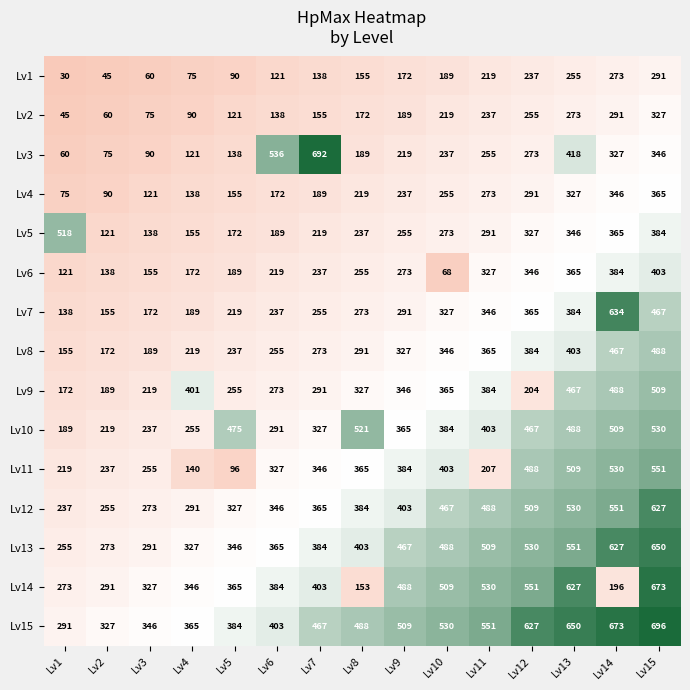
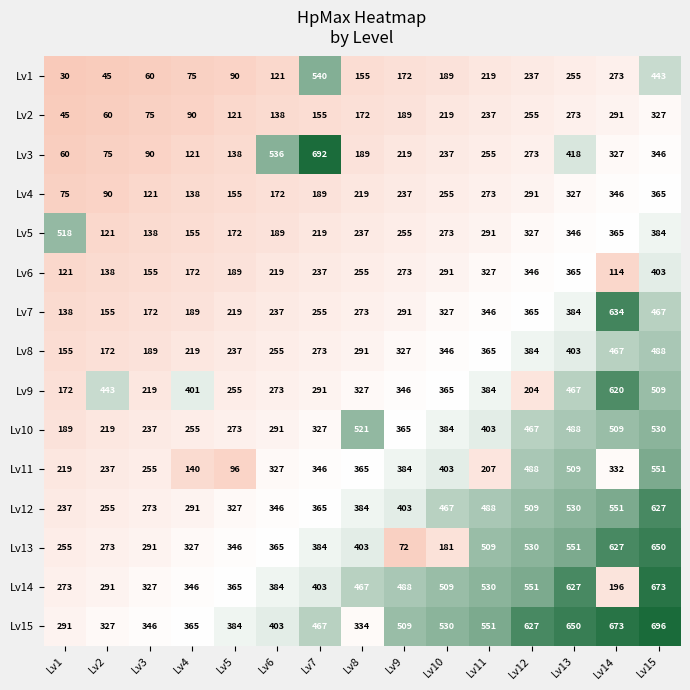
  {
    "Lv1": {
      "Lv1": 30,
      "Lv2": 45,
      "Lv3": 60,
      "Lv4": 75,
      "Lv5": 90,
      "Lv6": 121,
-     "Lv7": 138,
+     "Lv7": 540,
      "Lv8": 155,
      "Lv9": 172,
      "Lv10": 189,
      "Lv11": 219,
      "Lv12": 237,
      "Lv13": 255,
      "Lv14": 273,
-     "Lv15": 291
+     "Lv15": 443
    },
    "Lv6": {
      "Lv1": 121,
      "Lv2": 138,
      "Lv3": 155,
      "Lv4": 172,
      "Lv5": 189,
      "Lv6": 219,
      "Lv7": 237,
      "Lv8": 255,
      "Lv9": 273,
-     "Lv10": 68,
+     "Lv10": 291,
      "Lv11": 327,
      "Lv12": 346,
      "Lv13": 365,
-     "Lv14": 384,
+     "Lv14": 114,
      "Lv15": 403
    },
    "Lv9": {
      "Lv1": 172,
-     "Lv2": 189,
+     "Lv2": 443,
      "Lv3": 219,
      "Lv4": 401,
      "Lv5": 255,
      "Lv6": 273,
      "Lv7": 291,
      "Lv8": 327,
      "Lv9": 346,
      "Lv10": 365,
      "Lv11": 384,
      "Lv12": 204,
      "Lv13": 467,
-     "Lv14": 488,
+     "Lv14": 620,
      "Lv15": 509
    },
    "Lv10": {
      "Lv1": 189,
      "Lv2": 219,
      "Lv3": 237,
      "Lv4": 255,
-     "Lv5": 475,
+     "Lv5": 273,
      "Lv6": 291,
      "Lv7": 327,
      "Lv8": 521,
      "Lv9": 365,
      "Lv10": 384,
      "Lv11": 403,
      "Lv12": 467,
      "Lv13": 488,
      "Lv14": 509,
      "Lv15": 530
    },
    "Lv11": {
      "Lv1": 219,
      "Lv2": 237,
      "Lv3": 255,
      "Lv4": 140,
      "Lv5": 96,
      "Lv6": 327,
      "Lv7": 346,
      "Lv8": 365,
      "Lv9": 384,
      "Lv10": 403,
      "Lv11": 207,
      "Lv12": 488,
      "Lv13": 509,
-     "Lv14": 530,
+     "Lv14": 332,
      "Lv15": 551
    },
    "Lv13": {
      "Lv1": 255,
      "Lv2": 273,
      "Lv3": 291,
      "Lv4": 327,
      "Lv5": 346,
      "Lv6": 365,
      "Lv7": 384,
      "Lv8": 403,
-     "Lv9": 467,
-     "Lv10": 488,
+     "Lv9": 72,
+     "Lv10": 181,
      "Lv11": 509,
      "Lv12": 530,
      "Lv13": 551,
      "Lv14": 627,
      "Lv15": 650
    },
    "Lv14": {
      "Lv1": 273,
      "Lv2": 291,
      "Lv3": 327,
      "Lv4": 346,
      "Lv5": 365,
      "Lv6": 384,
      "Lv7": 403,
-     "Lv8": 153,
+     "Lv8": 467,
      "Lv9": 488,
      "Lv10": 509,
      "Lv11": 530,
      "Lv12": 551,
      "Lv13": 627,
      "Lv14": 196,
      "Lv15": 673
    },
    "Lv15": {
      "Lv1": 291,
      "Lv2": 327,
      "Lv3": 346,
      "Lv4": 365,
      "Lv5": 384,
      "Lv6": 403,
      "Lv7": 467,
-     "Lv8": 488,
+     "Lv8": 334,
      "Lv9": 509,
      "Lv10": 530,
      "Lv11": 551,
      "Lv12": 627,
      "Lv13": 650,
      "Lv14": 673,
      "Lv15": 696
    }
  }
